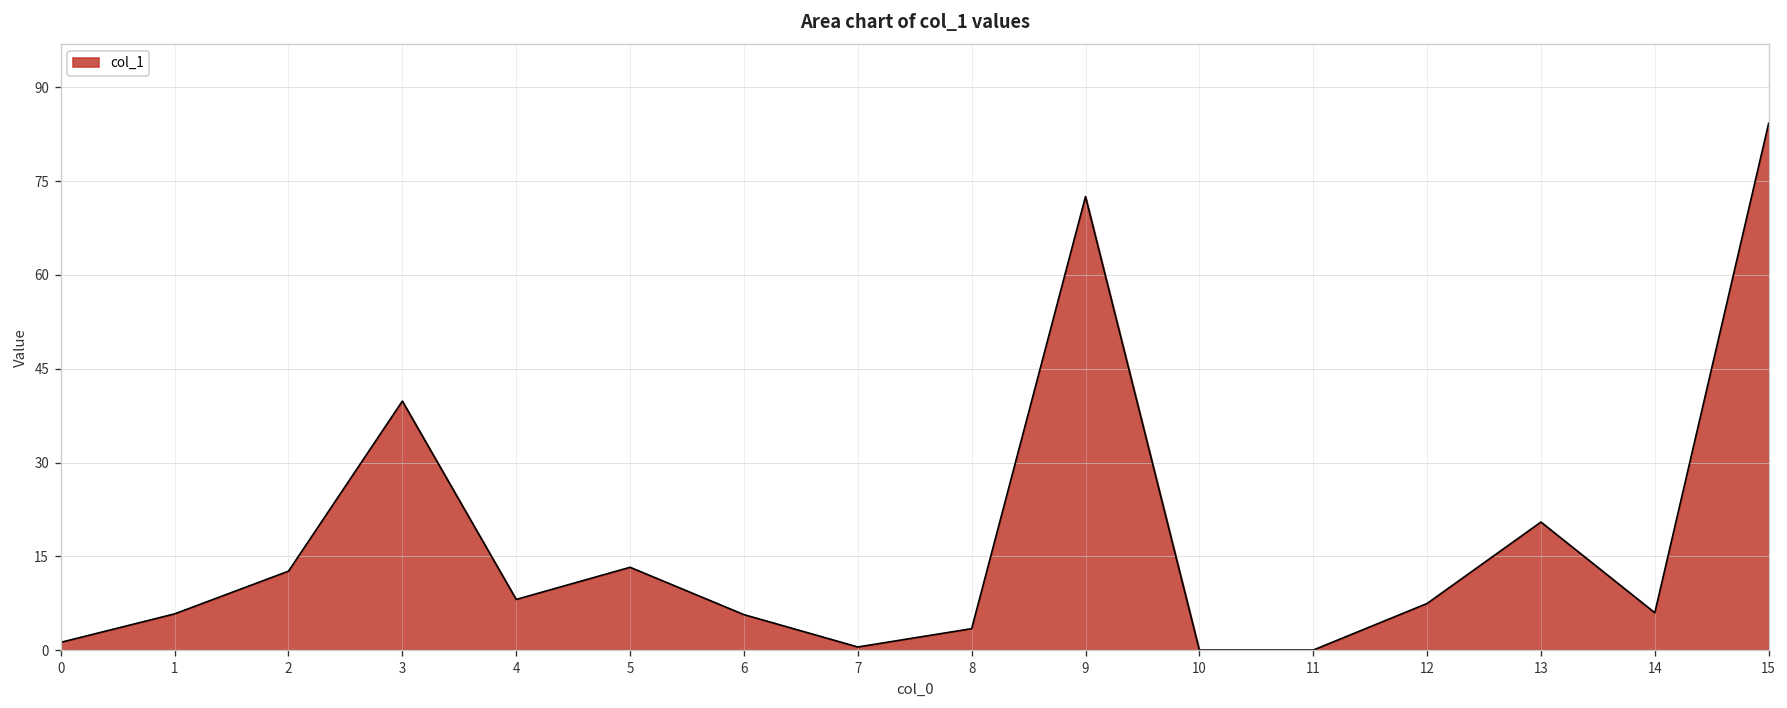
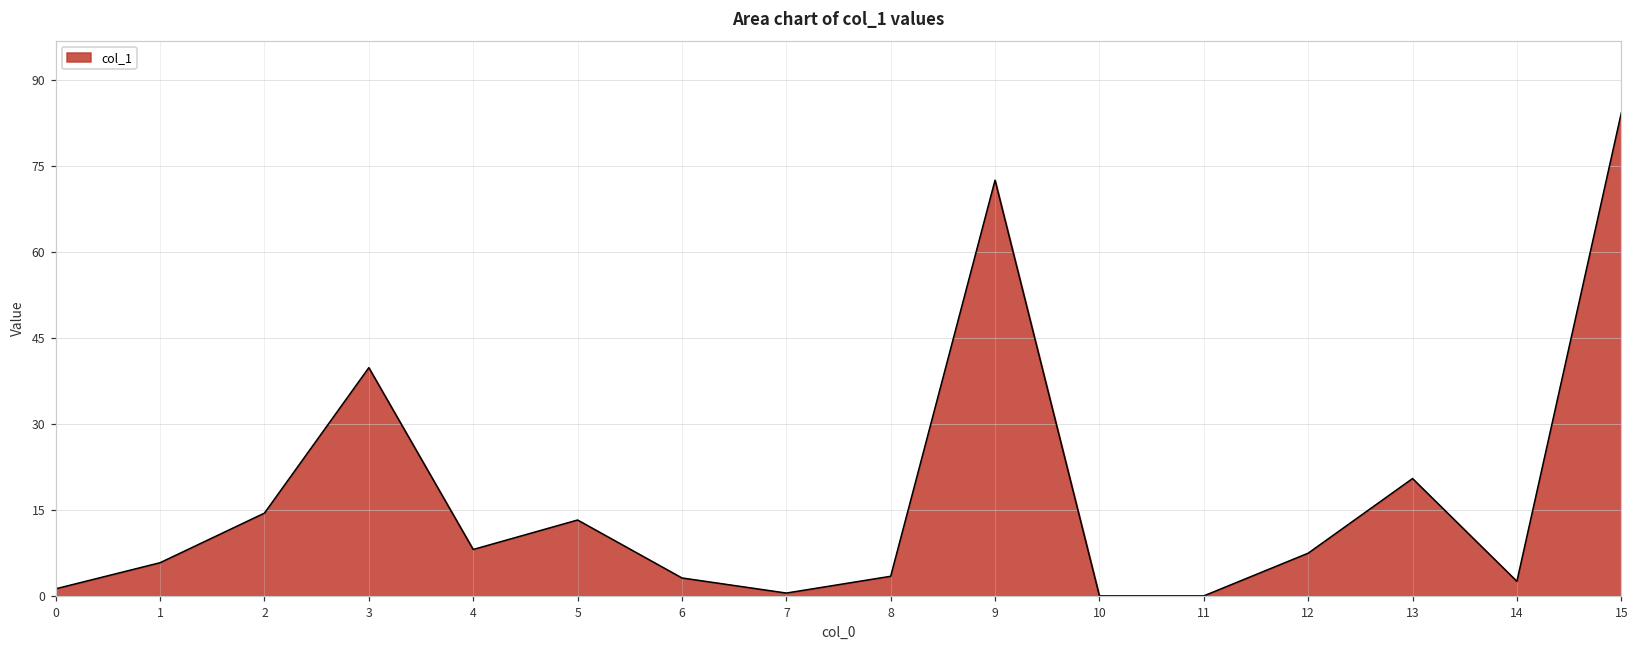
  {
    "0": 1,
    "1": 6,
-   "2": 13,
+   "2": 14,
    "3": 40,
    "4": 8,
    "5": 13,
-   "6": 6,
+   "6": 3,
    "7": 0,
    "8": 3,
    "9": 73,
    "10": 0,
    "11": 0,
    "12": 7,
    "13": 20,
-   "14": 6,
+   "14": 3,
    "15": 84
  }
